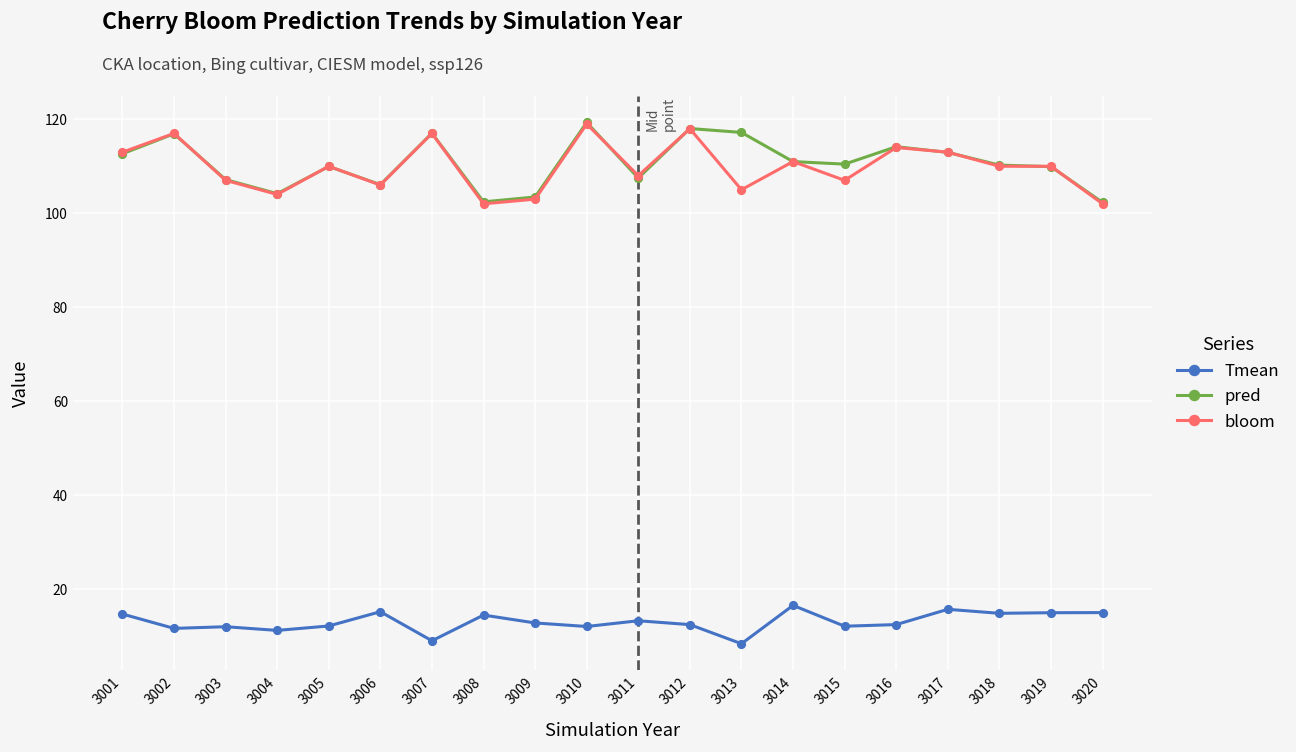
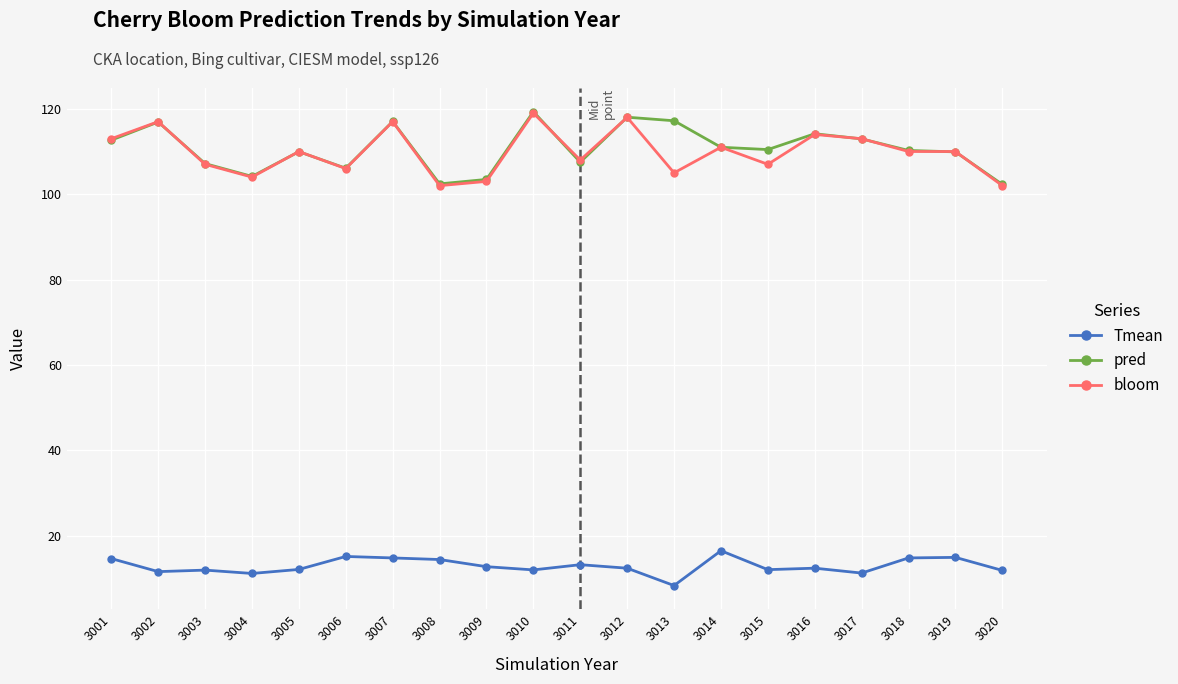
  {
    "Tmean": {
      "3001": 15,
      "3002": 12,
      "3003": 12,
      "3004": 11,
      "3005": 12,
      "3006": 15,
-     "3007": 9,
+     "3007": 15,
      "3008": 14,
      "3009": 13,
      "3010": 12,
      "3011": 13,
      "3012": 12,
      "3013": 8,
      "3014": 16,
      "3015": 12,
      "3016": 12,
-     "3017": 16,
+     "3017": 11,
      "3018": 15,
      "3019": 15,
-     "3020": 15
+     "3020": 12
    },
    "pred": {
      "3013": 117,
      "3015": 110
    },
    "bloom": {
      "3013": 105,
      "3015": 107
    }
  }
